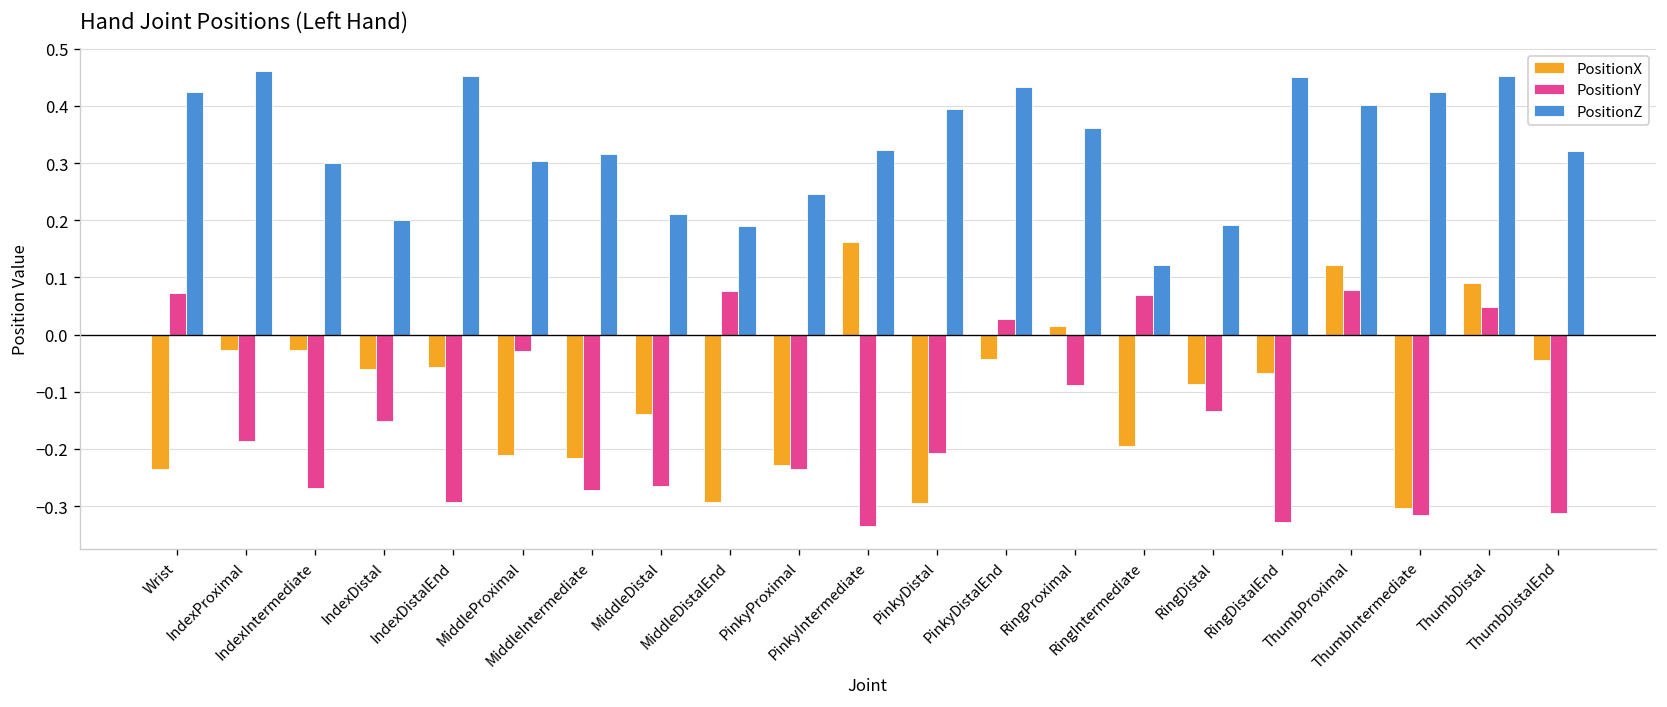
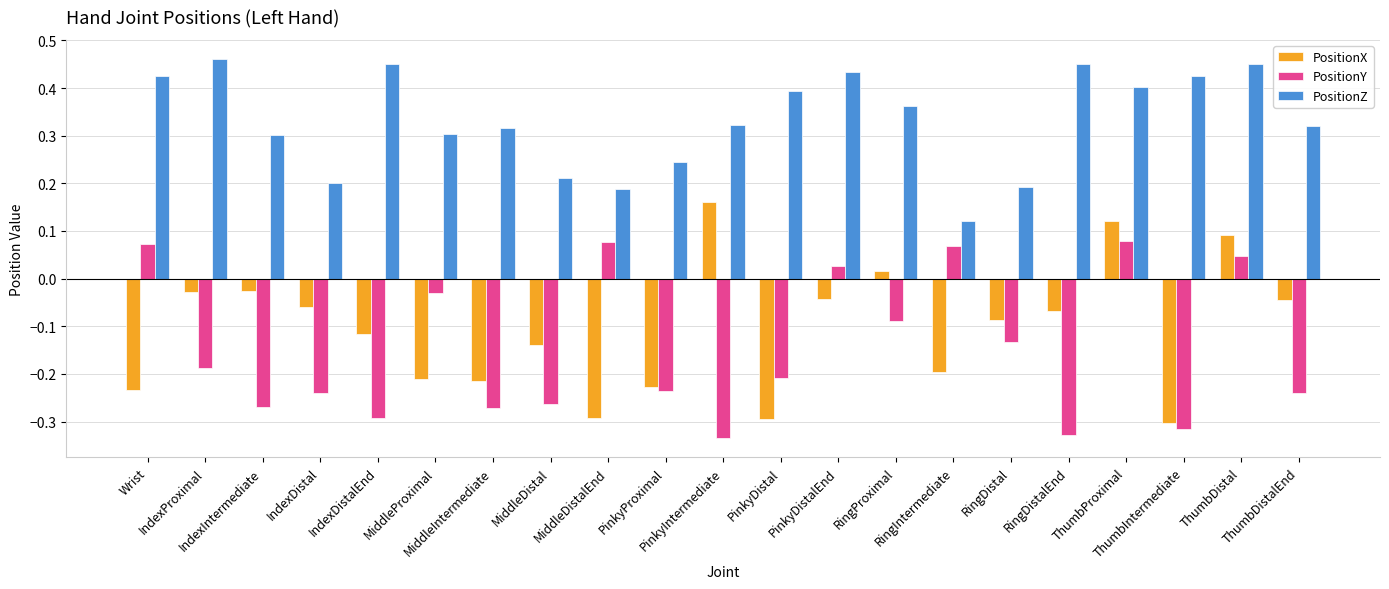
  {
    "PositionX": {
      "Wrist": -0.23,
      "IndexProximal": -0.03,
      "IndexIntermediate": -0.03,
      "IndexDistal": -0.06,
-     "IndexDistalEnd": -0.06,
+     "IndexDistalEnd": -0.12,
      "MiddleProximal": -0.21,
      "MiddleIntermediate": -0.22,
      "MiddleDistal": -0.14,
      "MiddleDistalEnd": -0.29,
      "PinkyProximal": -0.23,
      "PinkyIntermediate": 0.16,
      "PinkyDistal": -0.29,
      "PinkyDistalEnd": -0.04,
      "RingProximal": 0.02,
      "RingIntermediate": -0.20,
      "RingDistal": -0.09,
      "RingDistalEnd": -0.07,
      "ThumbProximal": 0.12,
      "ThumbIntermediate": -0.30,
      "ThumbDistal": 0.09,
      "ThumbDistalEnd": -0.04
    },
    "PositionY": {
      "Wrist": 0.07,
      "IndexProximal": -0.19,
      "IndexIntermediate": -0.27,
-     "IndexDistal": -0.15,
+     "IndexDistal": -0.24,
      "IndexDistalEnd": -0.29,
      "MiddleProximal": -0.03,
      "MiddleIntermediate": -0.27,
      "MiddleDistal": -0.26,
      "MiddleDistalEnd": 0.08,
      "PinkyProximal": -0.24,
      "PinkyIntermediate": -0.34,
      "PinkyDistal": -0.21,
      "PinkyDistalEnd": 0.03,
      "RingProximal": -0.09,
      "RingIntermediate": 0.07,
      "RingDistal": -0.13,
      "RingDistalEnd": -0.33,
      "ThumbProximal": 0.08,
      "ThumbIntermediate": -0.32,
      "ThumbDistal": 0.05,
-     "ThumbDistalEnd": -0.31
+     "ThumbDistalEnd": -0.24
    },
    "PositionZ": {
      "Wrist": 0.43,
      "IndexProximal": 0.46,
      "IndexIntermediate": 0.30,
      "IndexDistal": 0.20,
      "IndexDistalEnd": 0.45,
      "MiddleProximal": 0.30,
      "MiddleIntermediate": 0.32,
      "MiddleDistal": 0.21,
      "MiddleDistalEnd": 0.19,
      "PinkyProximal": 0.25,
      "PinkyIntermediate": 0.32,
      "PinkyDistal": 0.39,
      "PinkyDistalEnd": 0.43,
      "RingProximal": 0.36,
      "RingIntermediate": 0.12,
      "RingDistal": 0.19,
      "RingDistalEnd": 0.45,
      "ThumbProximal": 0.40,
      "ThumbIntermediate": 0.42,
      "ThumbDistal": 0.45,
      "ThumbDistalEnd": 0.32
    }
  }
